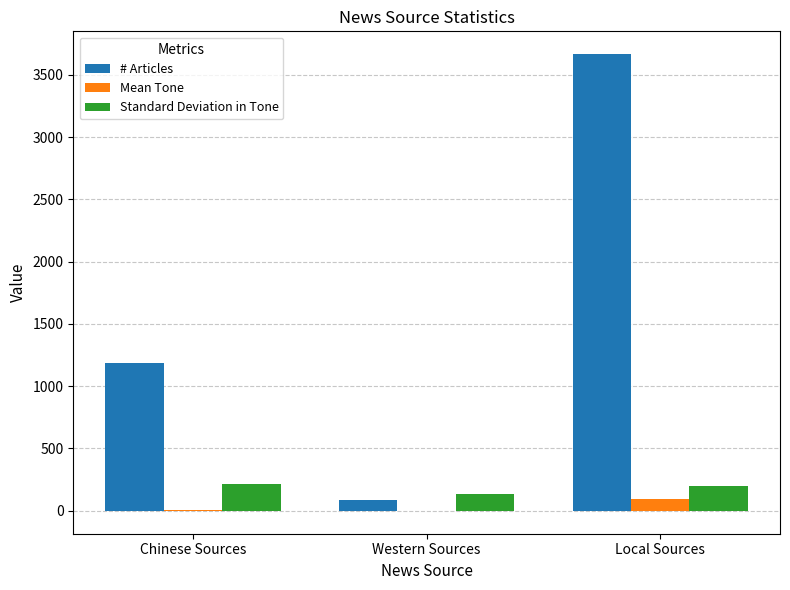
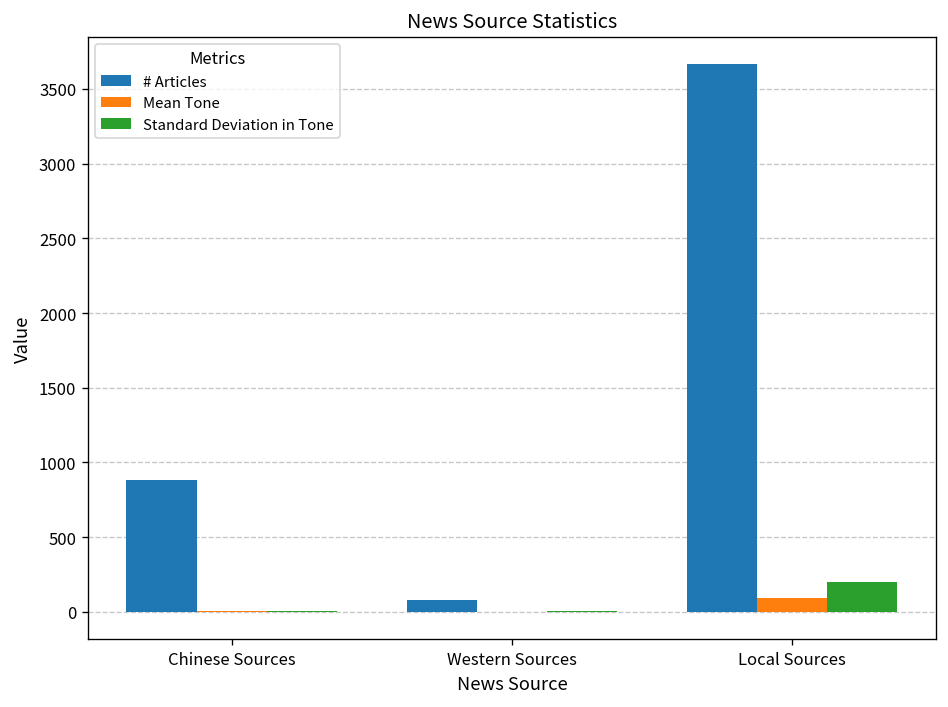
  {
    "# Articles": {
-     "Chinese Sources": 1180,
+     "Chinese Sources": 880,
      "Western Sources": 80,
      "Local Sources": 3670
    },
    "Mean Tone": {
      "Local Sources": 90
    },
    "Standard Deviation in Tone": {
-     "Chinese Sources": 210,
-     "Western Sources": 140,
+     "Chinese Sources": 0,
+     "Western Sources": 0,
      "Local Sources": 200
    }
  }
